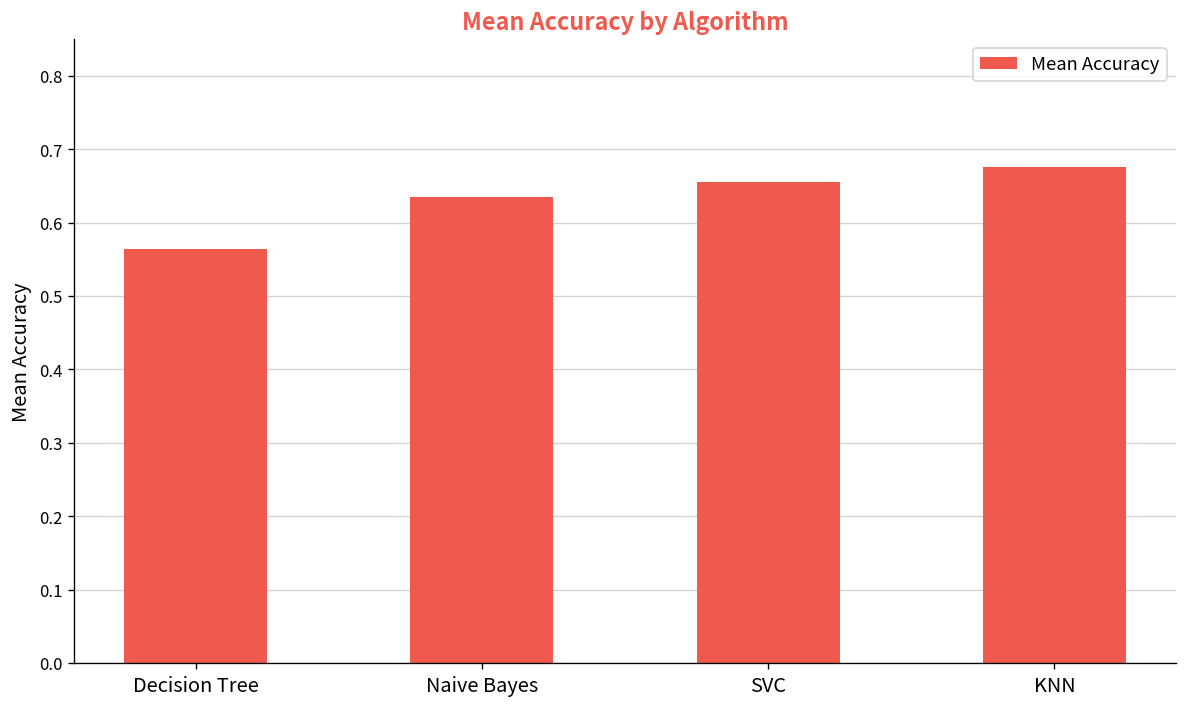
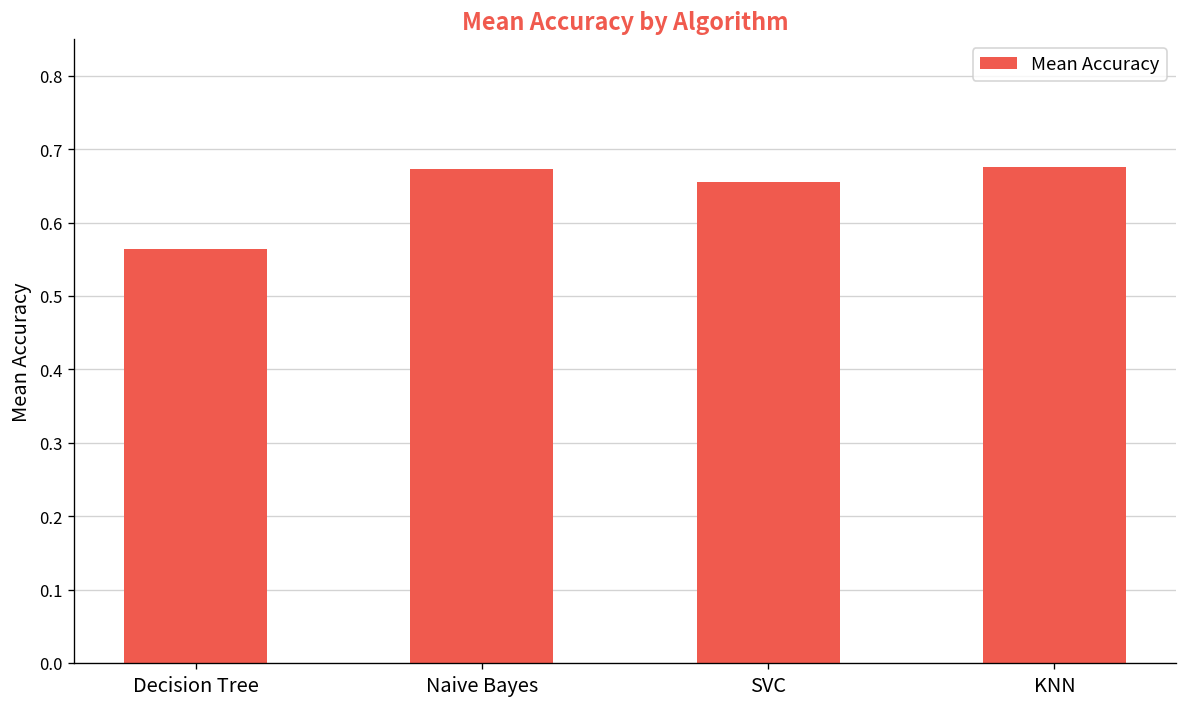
  {
    "Decision Tree": 0.56,
-   "Naive Bayes": 0.64,
+   "Naive Bayes": 0.67,
    "SVC": 0.66,
    "KNN": 0.68
  }
